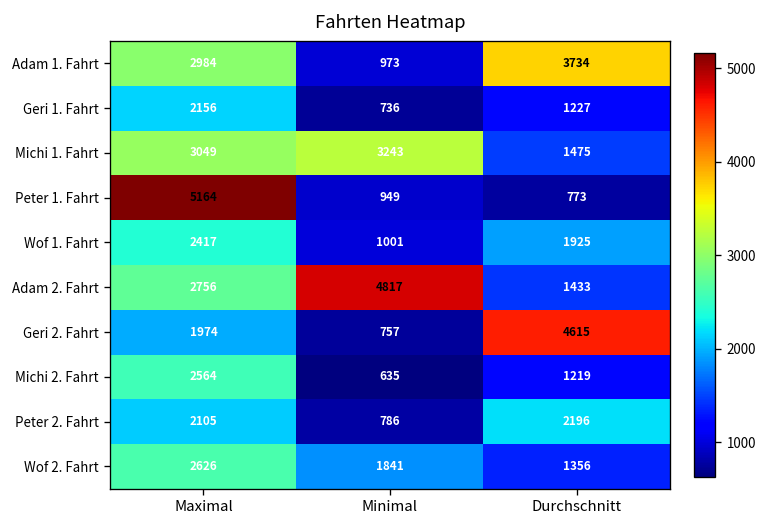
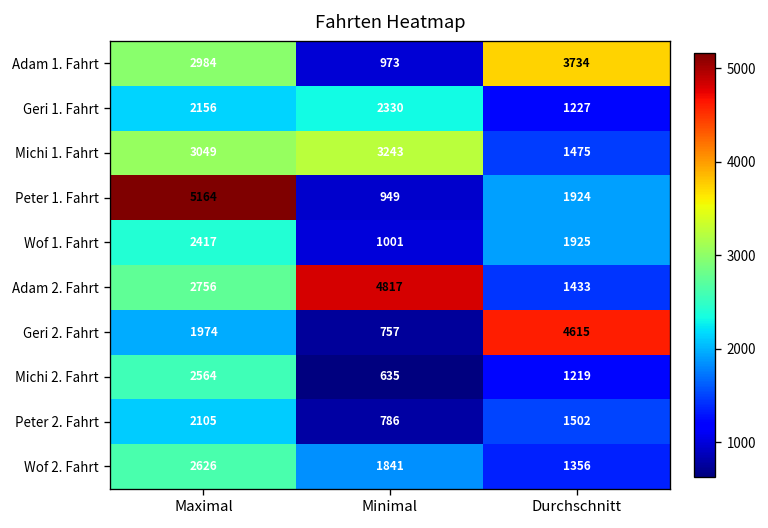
  {
    "Adam 1. Fahrt": {
      "Maximal": 2984,
      "Minimal": 973,
      "Durchschnitt": 3734
    },
    "Geri 1. Fahrt": {
      "Maximal": 2156,
-     "Minimal": 736,
+     "Minimal": 2330,
      "Durchschnitt": 1227
    },
    "Michi 1. Fahrt": {
      "Maximal": 3049,
      "Minimal": 3243,
      "Durchschnitt": 1475
    },
    "Peter 1. Fahrt": {
      "Maximal": 5164,
      "Minimal": 949,
-     "Durchschnitt": 773
+     "Durchschnitt": 1924
    },
    "Wof 1. Fahrt": {
      "Maximal": 2417,
      "Minimal": 1001,
      "Durchschnitt": 1925
    },
    "Adam 2. Fahrt": {
      "Maximal": 2756,
      "Minimal": 4817,
      "Durchschnitt": 1433
    },
    "Geri 2. Fahrt": {
      "Maximal": 1974,
      "Minimal": 757,
      "Durchschnitt": 4615
    },
    "Michi 2. Fahrt": {
      "Maximal": 2564,
      "Minimal": 635,
      "Durchschnitt": 1219
    },
    "Peter 2. Fahrt": {
      "Maximal": 2105,
      "Minimal": 786,
-     "Durchschnitt": 2196
+     "Durchschnitt": 1502
    },
    "Wof 2. Fahrt": {
      "Maximal": 2626,
      "Minimal": 1841,
      "Durchschnitt": 1356
    }
  }
